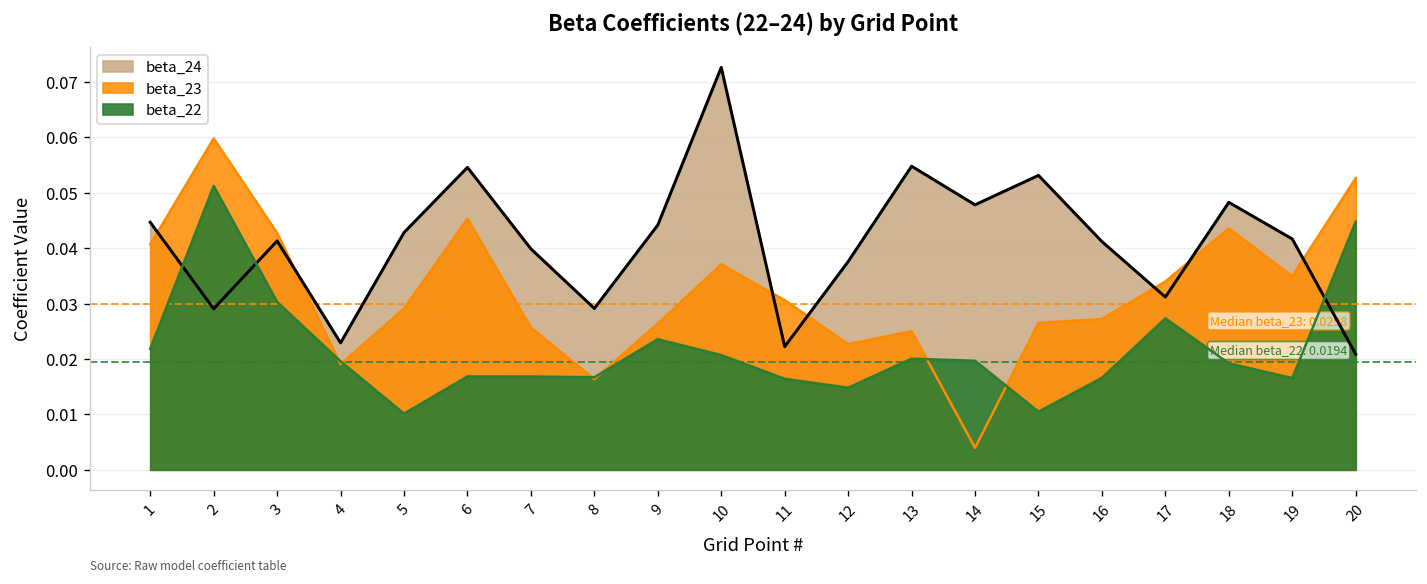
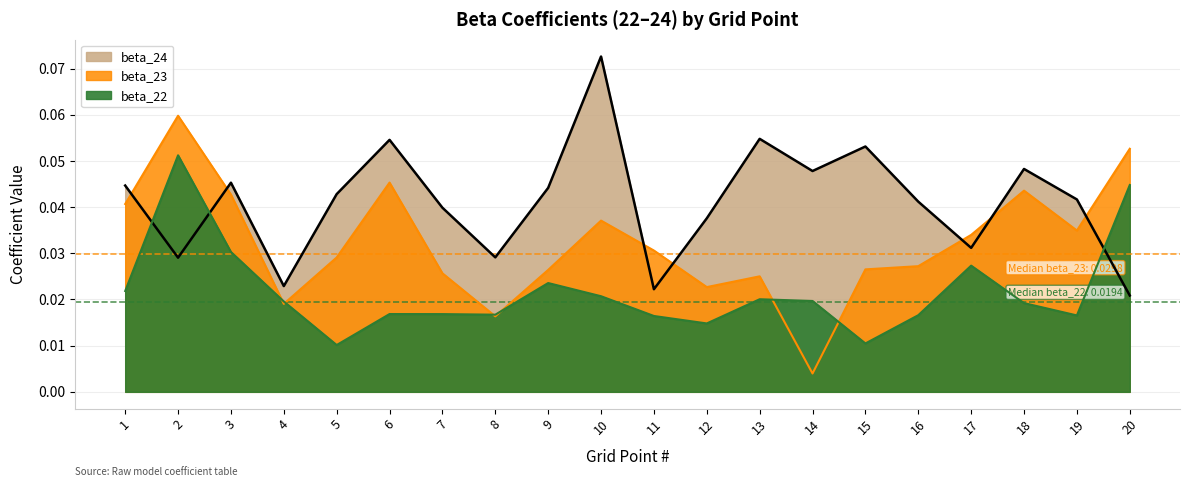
  {
    "beta_24": {
      "1": 0.045,
      "2": 0.029,
-     "3": 0.041,
+     "3": 0.045,
      "4": 0.023,
      "5": 0.043,
      "6": 0.055,
      "7": 0.040,
      "8": 0.029,
      "9": 0.044,
      "10": 0.073,
      "11": 0.022,
      "12": 0.038,
      "13": 0.055,
      "14": 0.048,
      "15": 0.053,
      "16": 0.041,
      "17": 0.031,
      "18": 0.048,
      "19": 0.042
    },
    "beta_23": {
      "1": 0.041,
      "2": 0.060,
      "3": 0.043,
      "5": 0.029,
      "6": 0.045,
      "7": 0.026,
      "9": 0.026,
      "10": 0.037,
      "11": 0.031,
      "12": 0.023,
      "13": 0.025,
      "14": 0.004,
      "15": 0.027,
      "16": 0.027,
      "17": 0.034,
      "18": 0.044,
      "19": 0.035,
      "20": 0.053
    },
    "beta_22": {
      "1": 0.022,
      "2": 0.051,
      "3": 0.030,
      "5": 0.010,
      "6": 0.017,
      "7": 0.017,
      "9": 0.024,
      "10": 0.021,
      "11": 0.016,
      "12": 0.015,
      "13": 0.020,
      "14": 0.020,
      "15": 0.010,
      "16": 0.017,
      "17": 0.027,
      "19": 0.017,
      "20": 0.045
    }
  }
